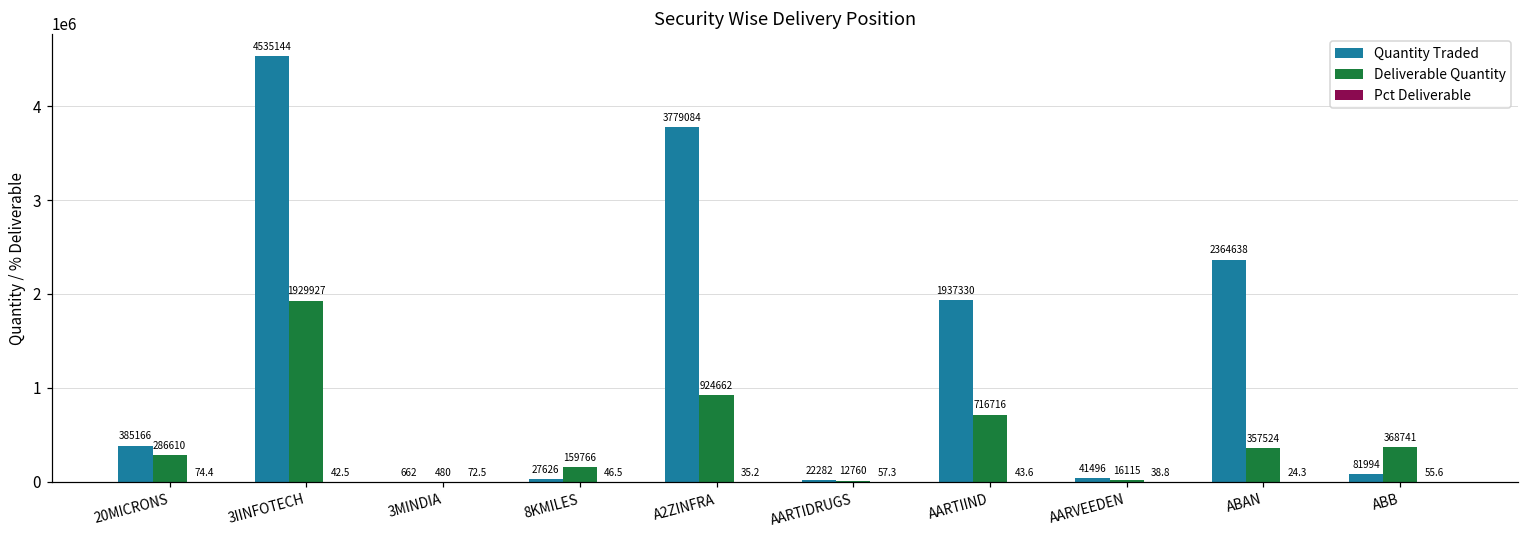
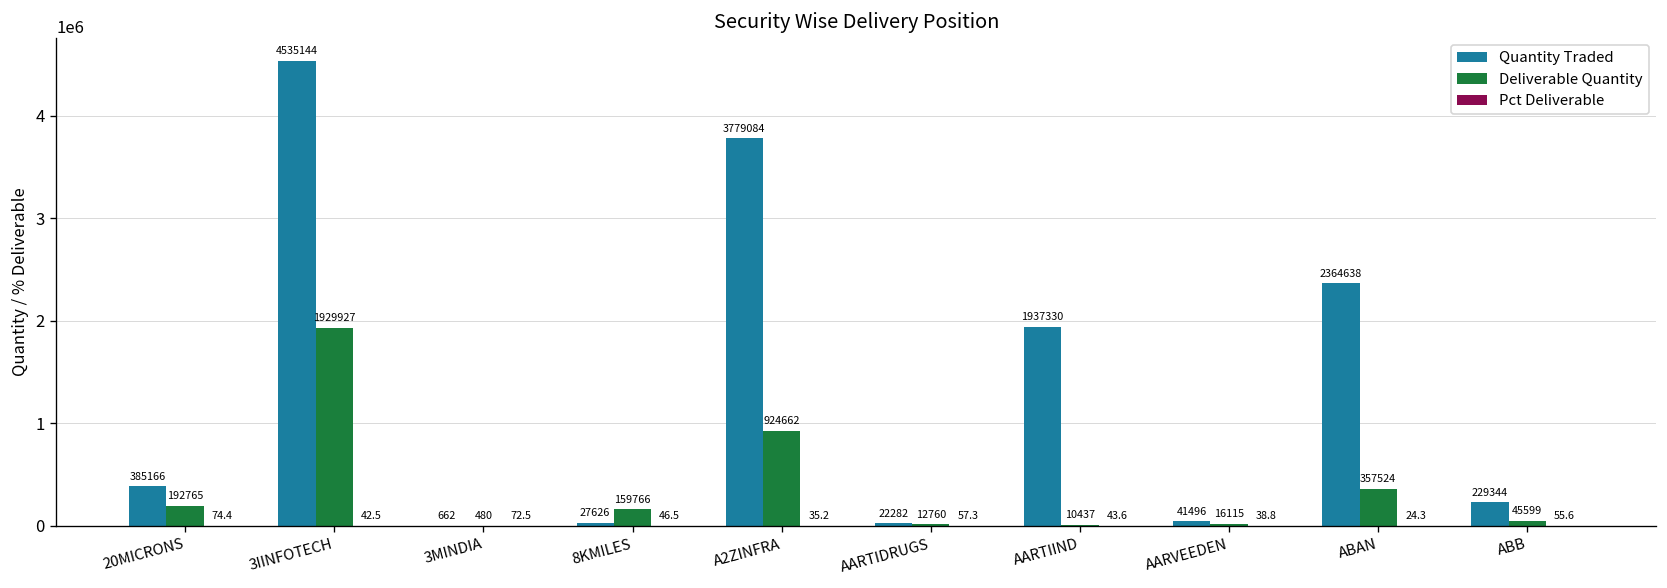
  {
    "Quantity Traded": {
      "20MICRONS": 385166,
      "3IINFOTECH": 4535144,
      "3MINDIA": 662,
      "8KMILES": 27626,
      "A2ZINFRA": 3779084,
      "AARTIDRUGS": 22282,
      "AARTIIND": 1937330,
      "AARVEEDEN": 41496,
      "ABAN": 2364638,
-     "ABB": 81994
+     "ABB": 229344
    },
    "Deliverable Quantity": {
-     "20MICRONS": 286610,
+     "20MICRONS": 192765,
      "3IINFOTECH": 1929927,
      "3MINDIA": 480,
      "8KMILES": 159766,
      "A2ZINFRA": 924662,
      "AARTIDRUGS": 12760,
-     "AARTIIND": 716716,
+     "AARTIIND": 10437,
      "AARVEEDEN": 16115,
      "ABAN": 357524,
-     "ABB": 368741
+     "ABB": 45599
    },
    "Pct Deliverable": {
      "20MICRONS": 74.4,
      "3IINFOTECH": 42.5,
      "3MINDIA": 72.5,
      "8KMILES": 46.5,
      "A2ZINFRA": 35.2,
      "AARTIDRUGS": 57.3,
      "AARTIIND": 43.6,
      "AARVEEDEN": 38.8,
      "ABAN": 24.3,
      "ABB": 55.6
    }
  }
